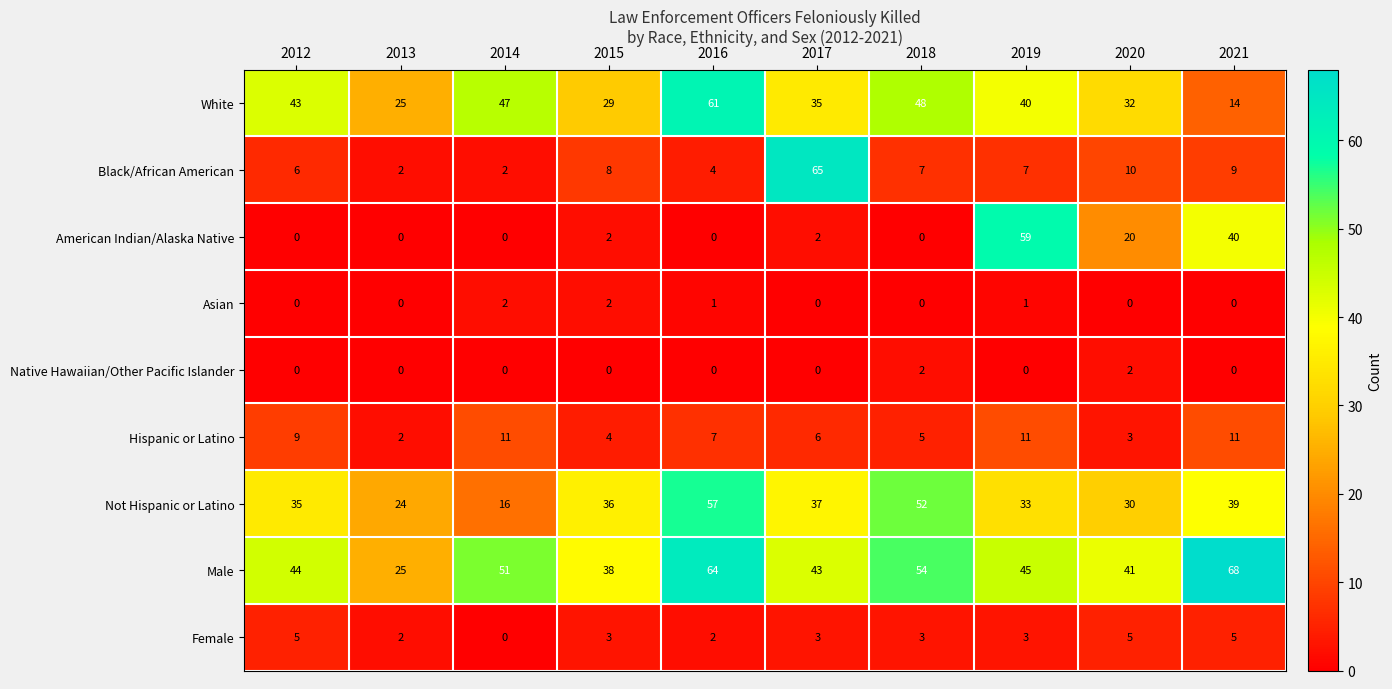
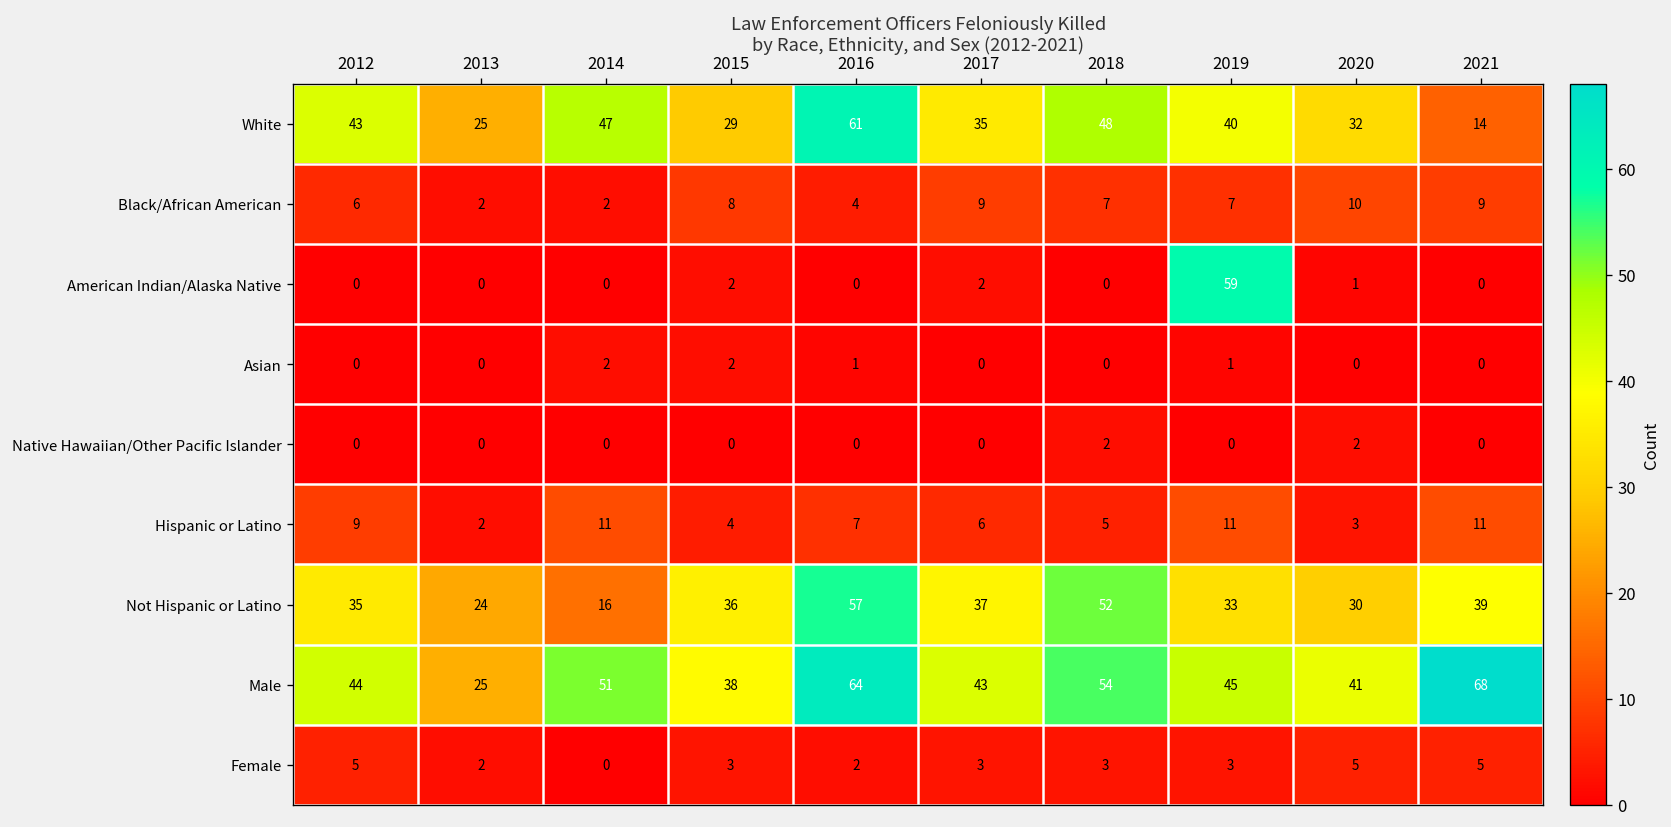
  {
    "White": {
      "2012": 43,
      "2013": 25,
      "2014": 47,
      "2015": 29,
      "2016": 61,
      "2017": 35,
      "2018": 48,
      "2019": 40,
      "2020": 32,
      "2021": 14
    },
    "Black/African American": {
      "2012": 6,
      "2013": 2,
      "2014": 2,
      "2015": 8,
      "2016": 4,
-     "2017": 65,
+     "2017": 9,
      "2018": 7,
      "2019": 7,
      "2020": 10,
      "2021": 9
    },
    "American Indian/Alaska Native": {
      "2012": 0,
      "2013": 0,
      "2014": 0,
      "2015": 2,
      "2016": 0,
      "2017": 2,
      "2018": 0,
      "2019": 59,
-     "2020": 20,
-     "2021": 40
+     "2020": 1,
+     "2021": 0
    },
    "Asian": {
      "2012": 0,
      "2013": 0,
      "2014": 2,
      "2015": 2,
      "2016": 1,
      "2017": 0,
      "2018": 0,
      "2019": 1,
      "2020": 0,
      "2021": 0
    },
    "Native Hawaiian/Other Pacific Islander": {
      "2012": 0,
      "2013": 0,
      "2014": 0,
      "2015": 0,
      "2016": 0,
      "2017": 0,
      "2018": 2,
      "2019": 0,
      "2020": 2,
      "2021": 0
    },
    "Hispanic or Latino": {
      "2012": 9,
      "2013": 2,
      "2014": 11,
      "2015": 4,
      "2016": 7,
      "2017": 6,
      "2018": 5,
      "2019": 11,
      "2020": 3,
      "2021": 11
    },
    "Not Hispanic or Latino": {
      "2012": 35,
      "2013": 24,
      "2014": 16,
      "2015": 36,
      "2016": 57,
      "2017": 37,
      "2018": 52,
      "2019": 33,
      "2020": 30,
      "2021": 39
    },
    "Male": {
      "2012": 44,
      "2013": 25,
      "2014": 51,
      "2015": 38,
      "2016": 64,
      "2017": 43,
      "2018": 54,
      "2019": 45,
      "2020": 41,
      "2021": 68
    },
    "Female": {
      "2012": 5,
      "2013": 2,
      "2014": 0,
      "2015": 3,
      "2016": 2,
      "2017": 3,
      "2018": 3,
      "2019": 3,
      "2020": 5,
      "2021": 5
    }
  }
